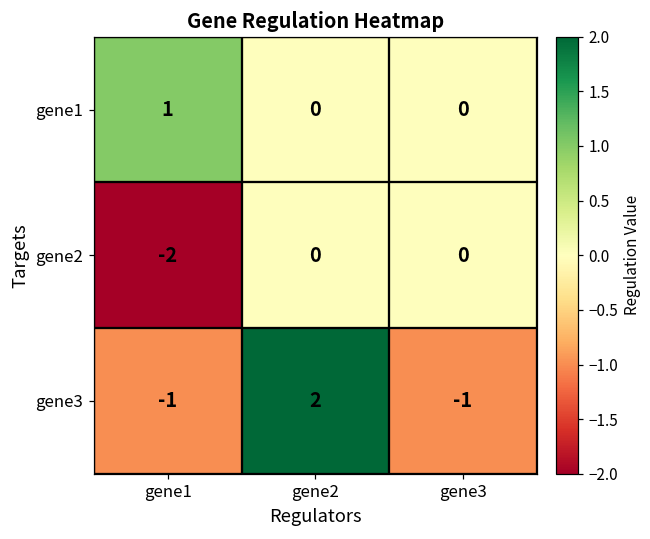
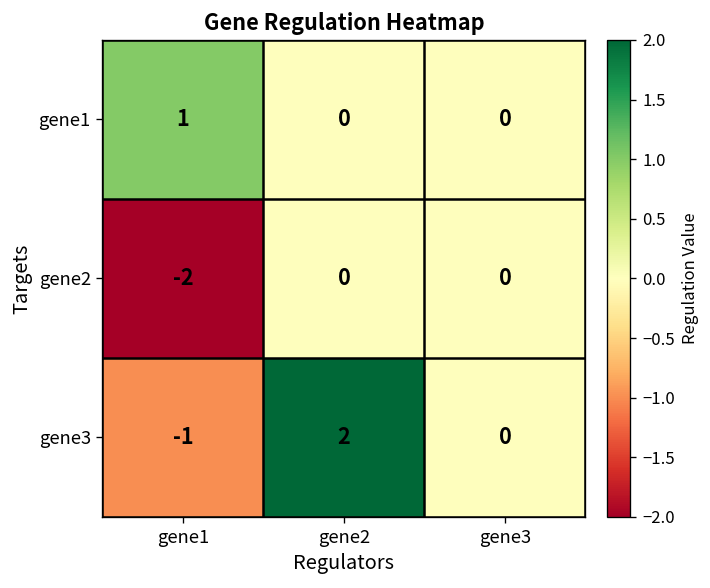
  {
    "gene1": {
      "gene1": 1,
      "gene2": 0,
      "gene3": 0
    },
    "gene2": {
      "gene1": -2,
      "gene2": 0,
      "gene3": 0
    },
    "gene3": {
      "gene1": -1,
      "gene2": 2,
-     "gene3": -1
+     "gene3": 0
    }
  }
